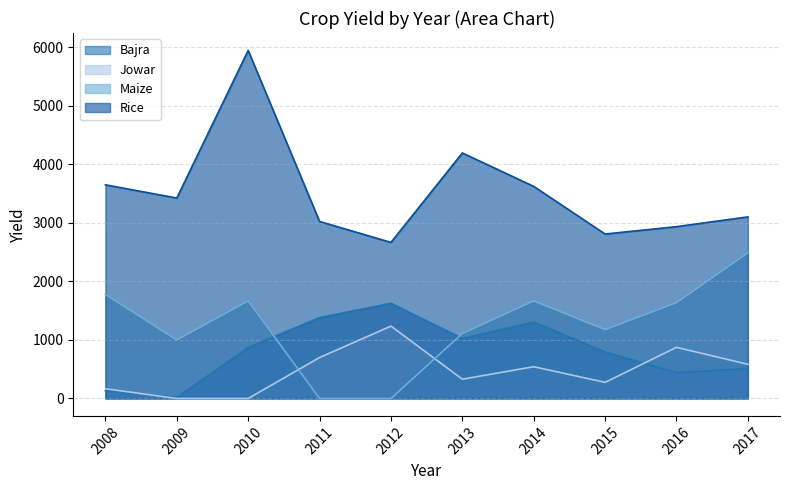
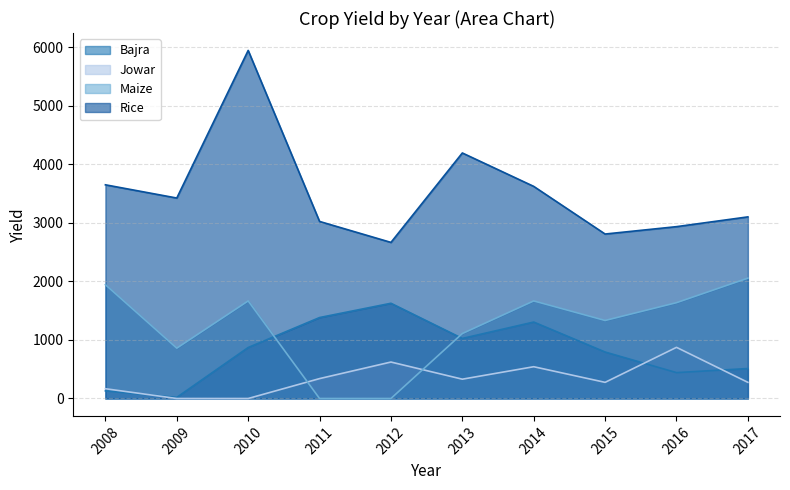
  {
    "Jowar": {
      "2010": 0,
-     "2011": 700,
-     "2012": 1200,
+     "2011": 300,
+     "2012": 600,
      "2013": 300,
      "2014": 500,
      "2015": 300,
      "2016": 900,
-     "2017": 600
+     "2017": 300
    },
    "Maize": {
-     "2008": 1800,
-     "2009": 1000,
+     "2008": 1900,
+     "2009": 900,
      "2010": 1700,
      "2011": 0,
      "2012": 0,
      "2013": 1100,
      "2014": 1700,
-     "2015": 1200,
+     "2015": 1300,
      "2016": 1600,
-     "2017": 2500
+     "2017": 2100
    }
  }
